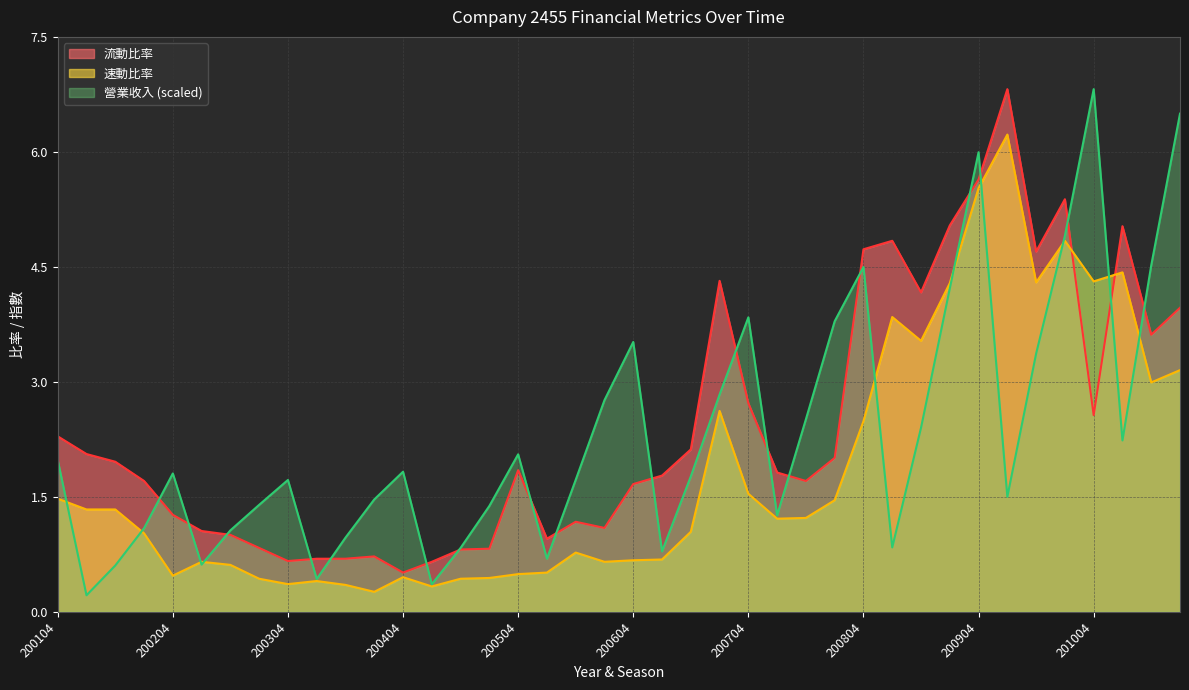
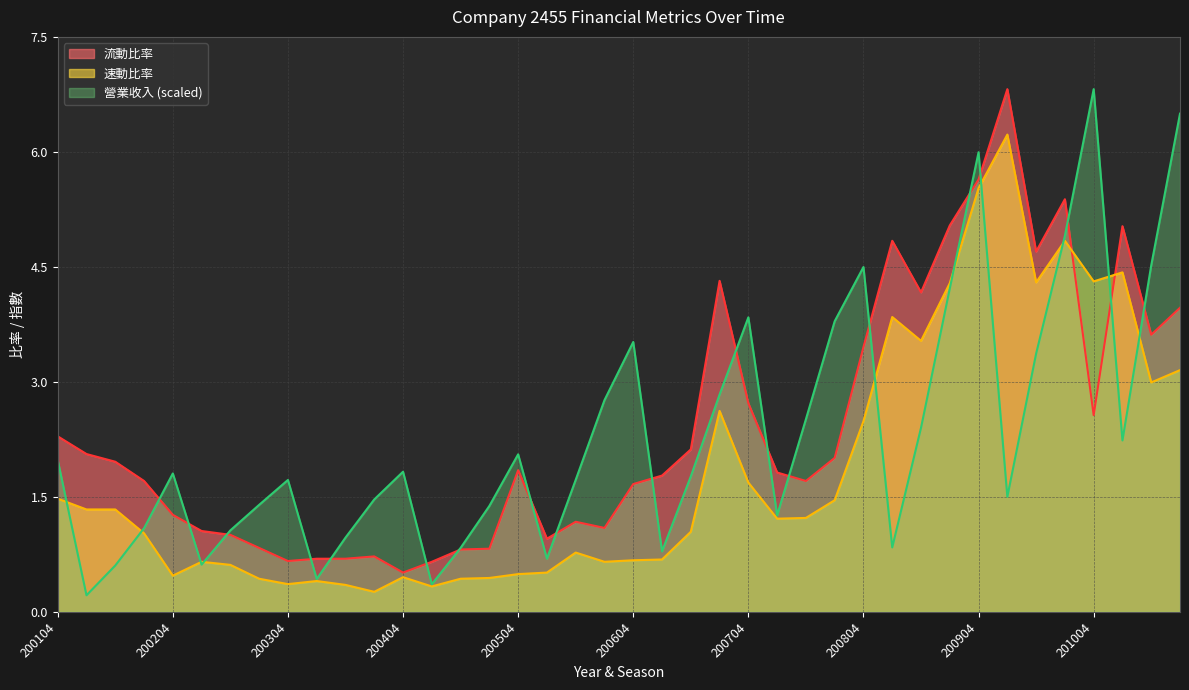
  {
    "流動比率": {
      "200104": 2.3,
      "200204": 1.3,
      "200304": 0.7,
      "200404": 0.5,
      "200504": 1.8,
      "200604": 1.7,
      "200704": 2.7,
-     "200804": 4.7,
+     "200804": 3.4,
      "200904": 5.6,
      "201004": 2.6
    },
    "速動比率": {
      "200104": 1.5,
      "200204": 0.5,
      "200304": 0.4,
      "200404": 0.5,
      "200504": 0.5,
      "200604": 0.7,
-     "200704": 1.5,
+     "200704": 1.7,
      "200804": 2.5,
      "200904": 5.5,
      "201004": 4.3
    },
    "營業收入 (scaled)": {
      "200104": 2.0,
      "200204": 1.8,
      "200304": 1.7,
      "200404": 1.8,
      "200504": 2.0,
      "200604": 3.5,
      "200704": 3.8,
      "200804": 4.5,
      "200904": 6.0,
      "201004": 6.8
    }
  }
